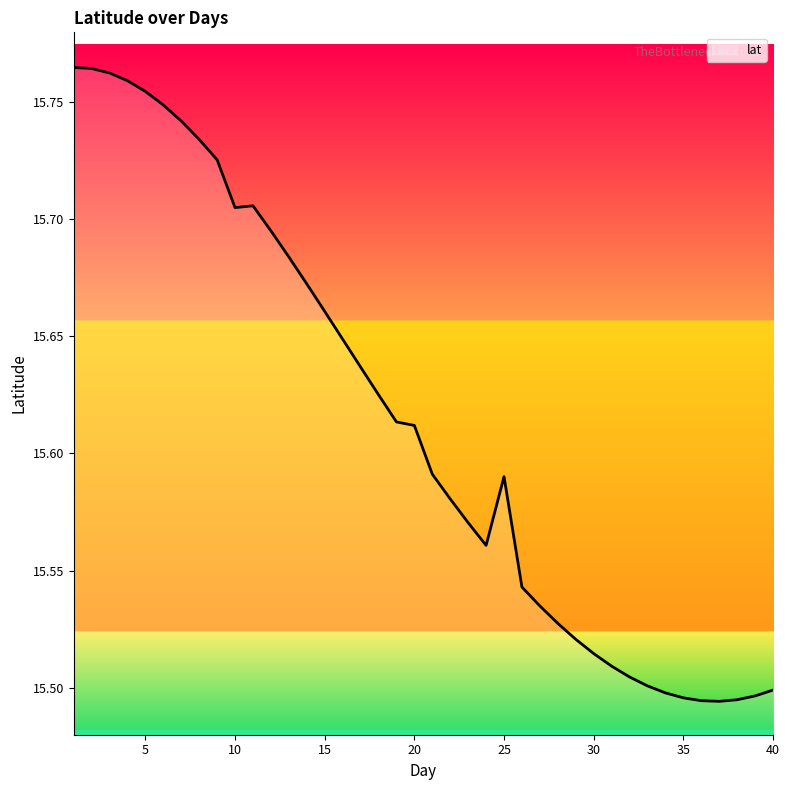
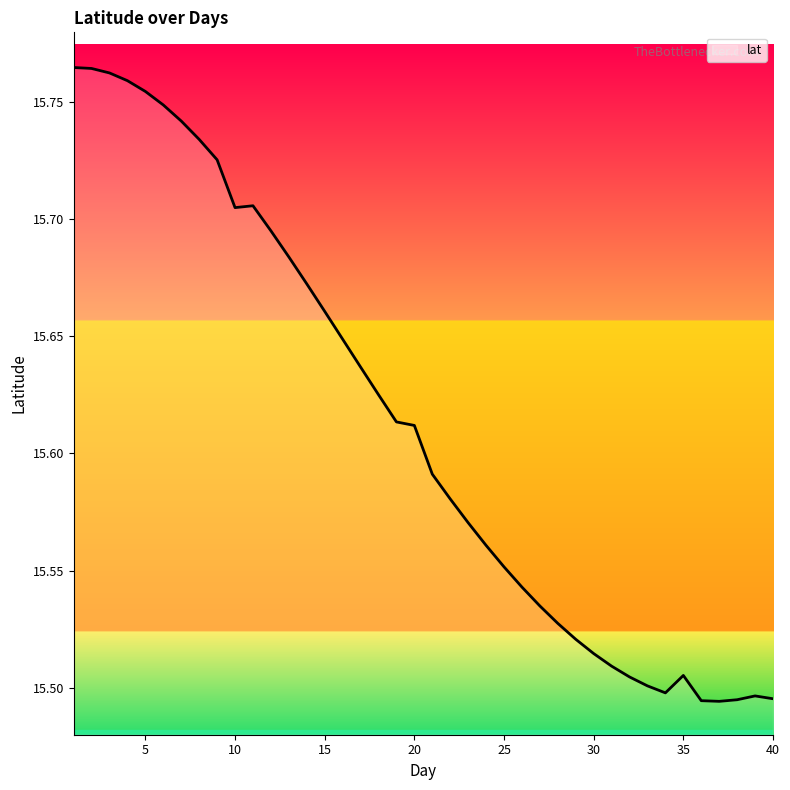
  {
    "5": 15.754,
    "10": 15.705,
    "15": 15.661,
    "20": 15.612,
-   "25": 15.590,
+   "25": 15.552,
    "30": 15.515,
-   "35": 15.496,
-   "40": 15.499
+   "35": 15.505,
+   "40": 15.495
  }
